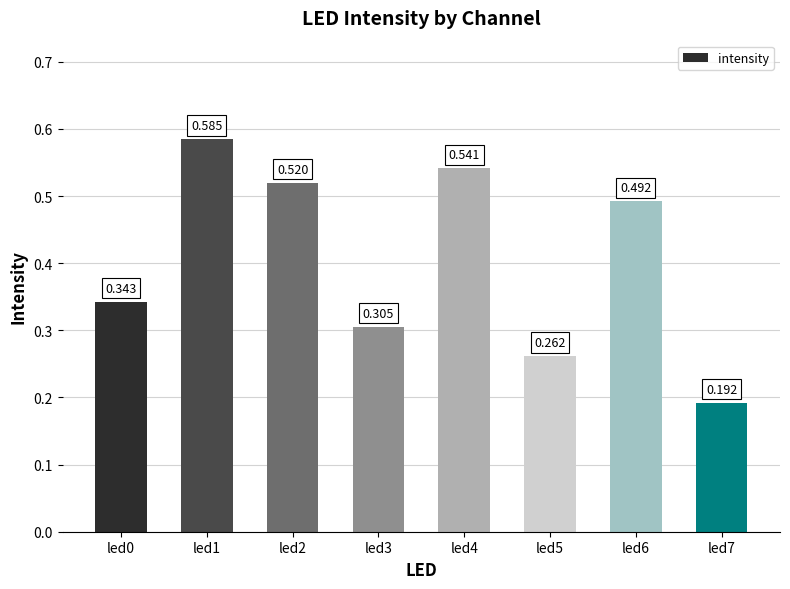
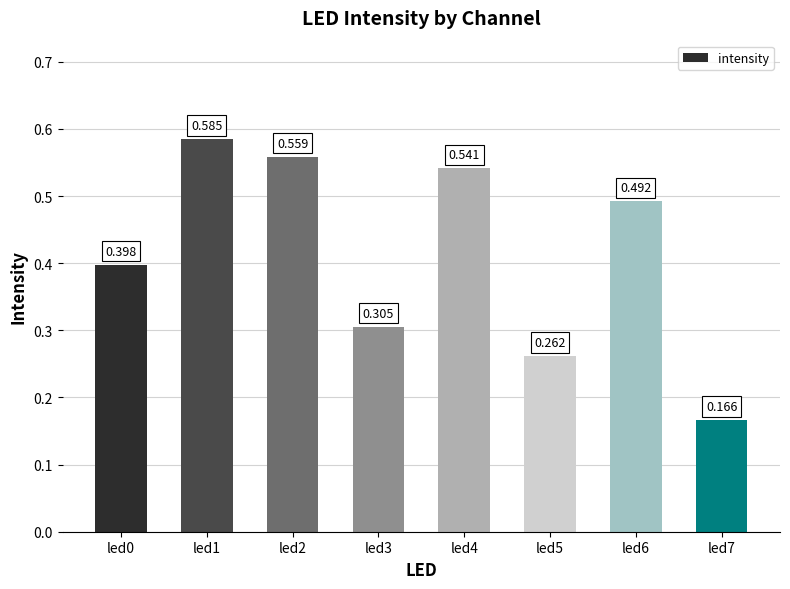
  {
-   "led0": 0.343,
-   "led2": 0.520,
-   "led7": 0.192
+   "led0": 0.398,
+   "led2": 0.559,
+   "led7": 0.166
  }
